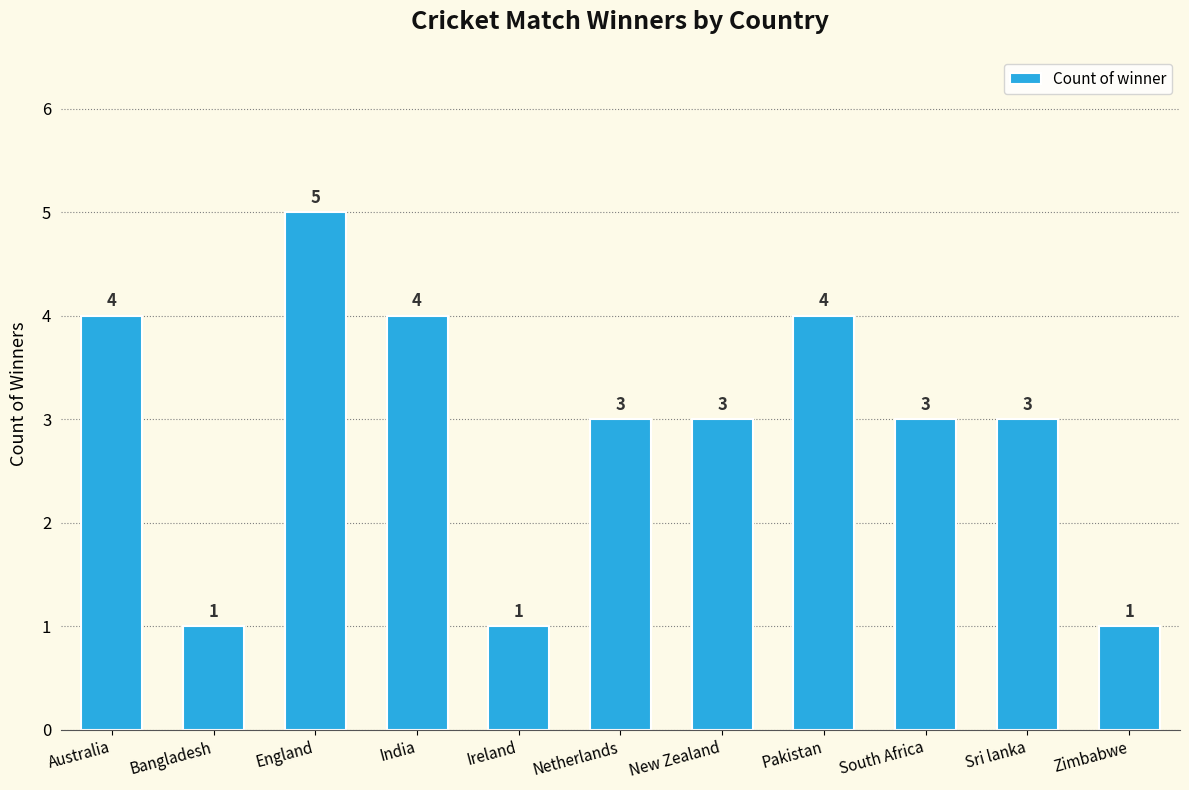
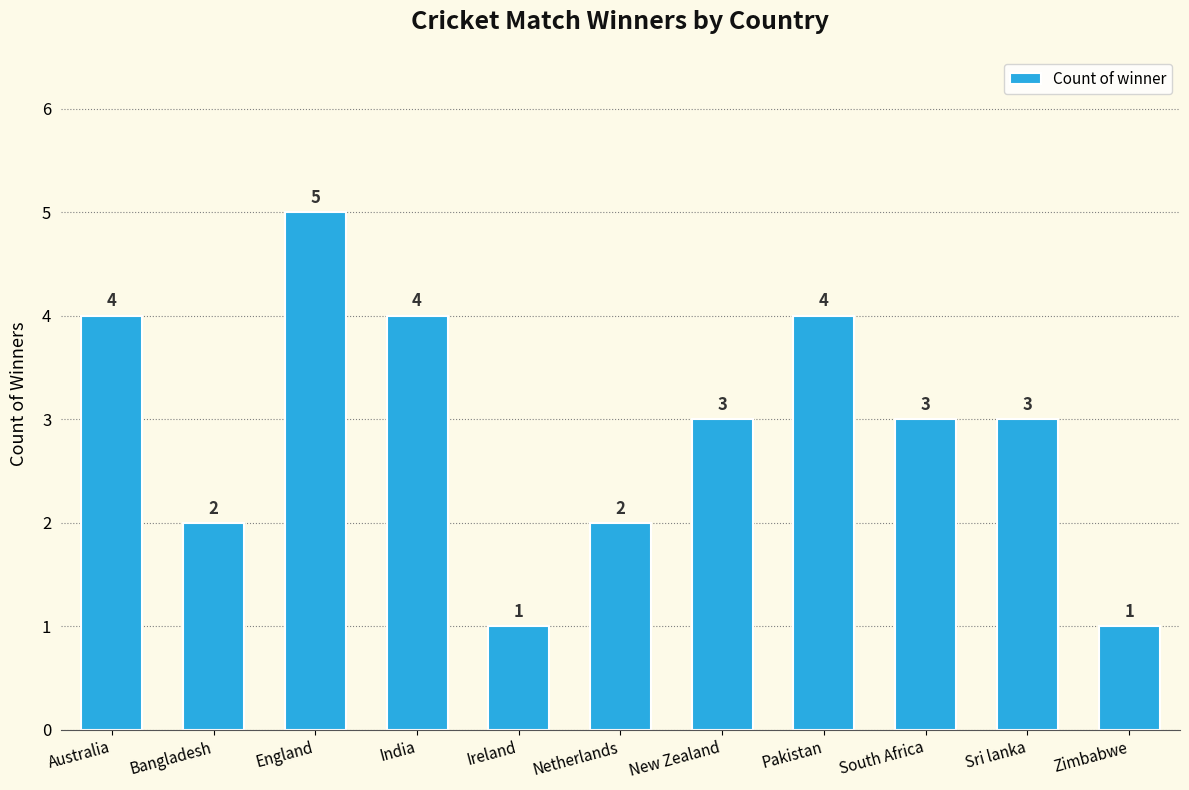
  {
    "Australia": 4,
-   "Bangladesh": 1,
+   "Bangladesh": 2,
    "England": 5,
    "India": 4,
    "Ireland": 1,
-   "Netherlands": 3,
+   "Netherlands": 2,
    "New Zealand": 3,
    "Pakistan": 4,
    "South Africa": 3,
    "Sri lanka": 3,
    "Zimbabwe": 1
  }
